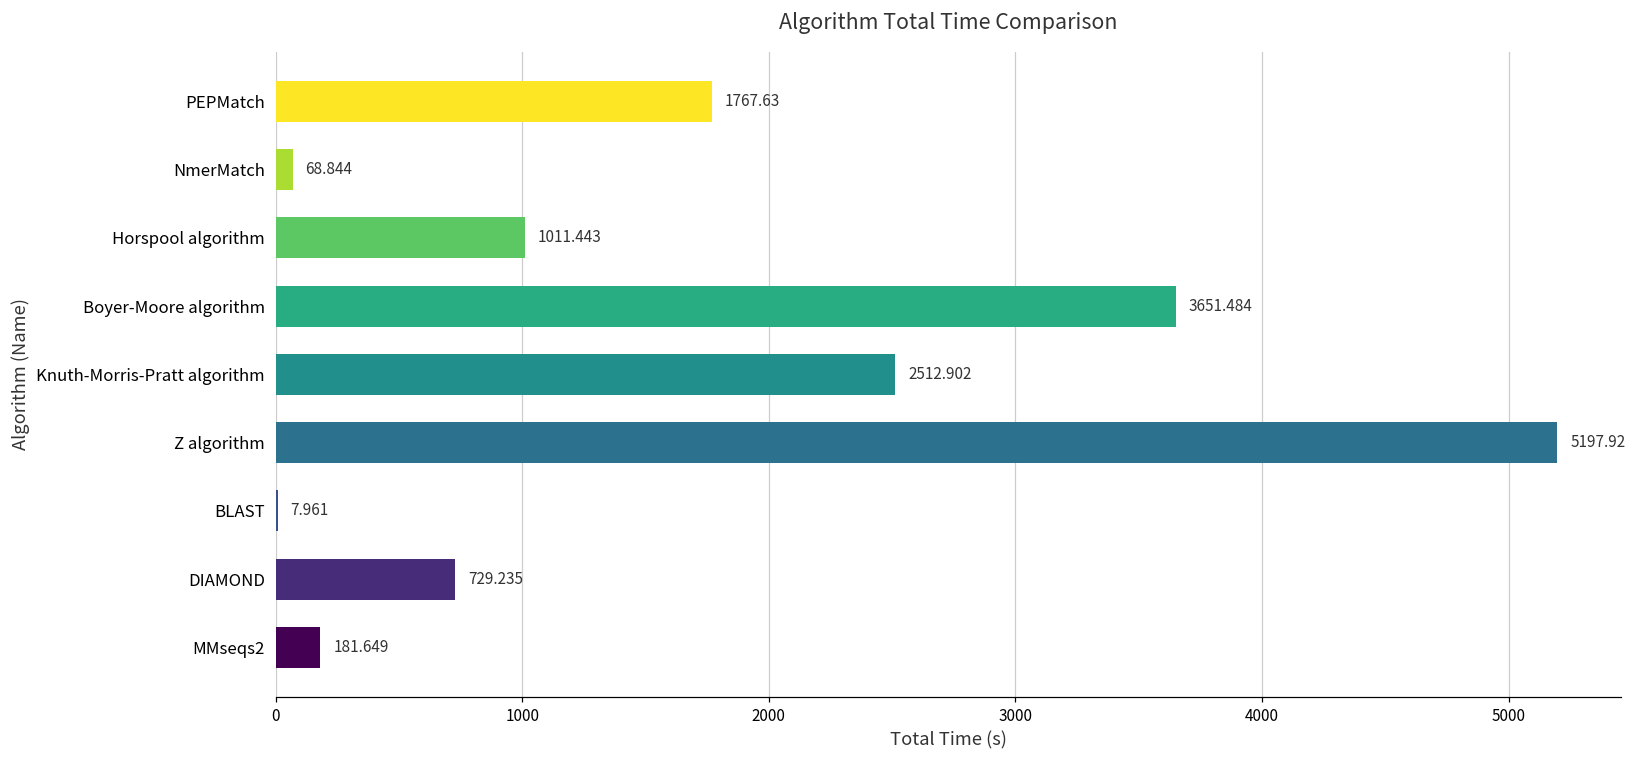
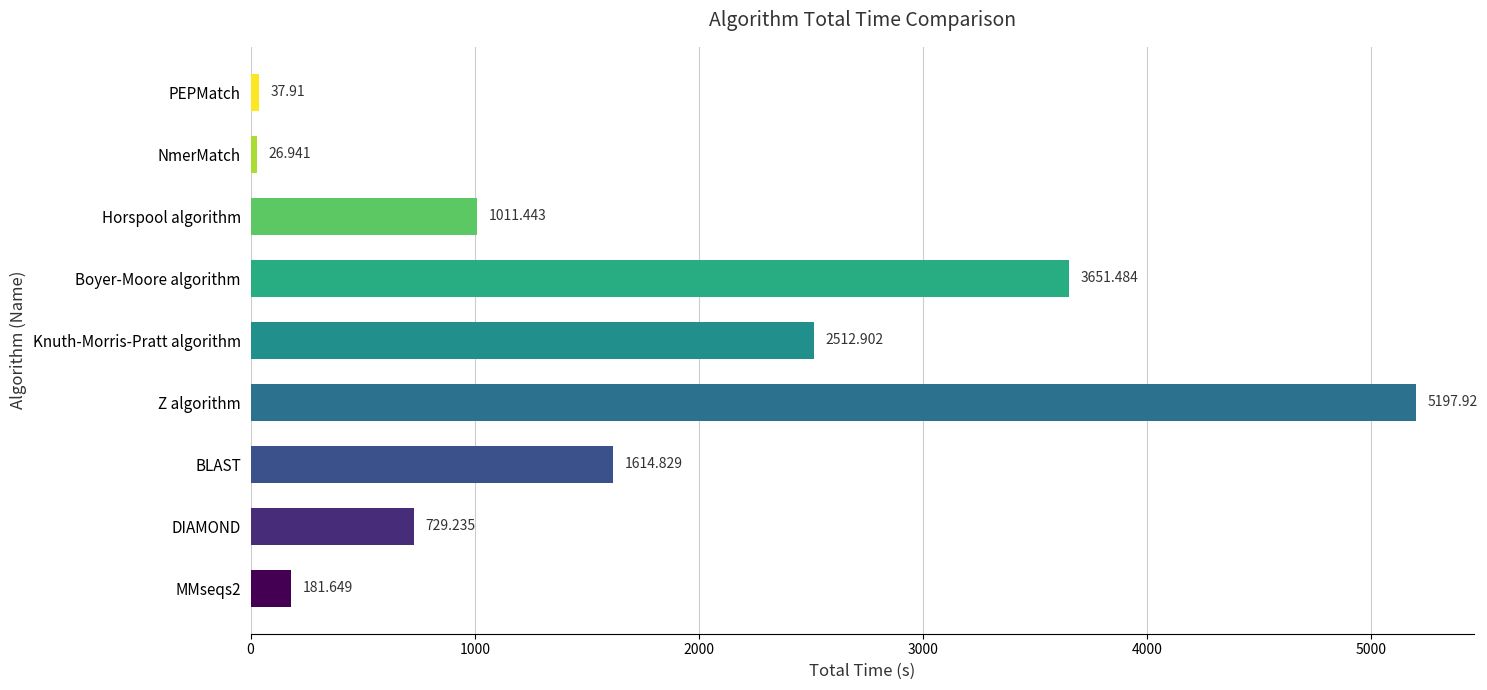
  {
-   "PEPMatch": 1767.63,
-   "NmerMatch": 68.844,
+   "PEPMatch": 37.91,
+   "NmerMatch": 26.941,
    "Horspool algorithm": 1011.443,
    "Boyer-Moore algorithm": 3651.484,
    "Knuth-Morris-Pratt algorithm": 2512.902,
    "Z algorithm": 5197.92,
-   "BLAST": 7.961,
+   "BLAST": 1614.829,
    "DIAMOND": 729.235,
    "MMseqs2": 181.649
  }
